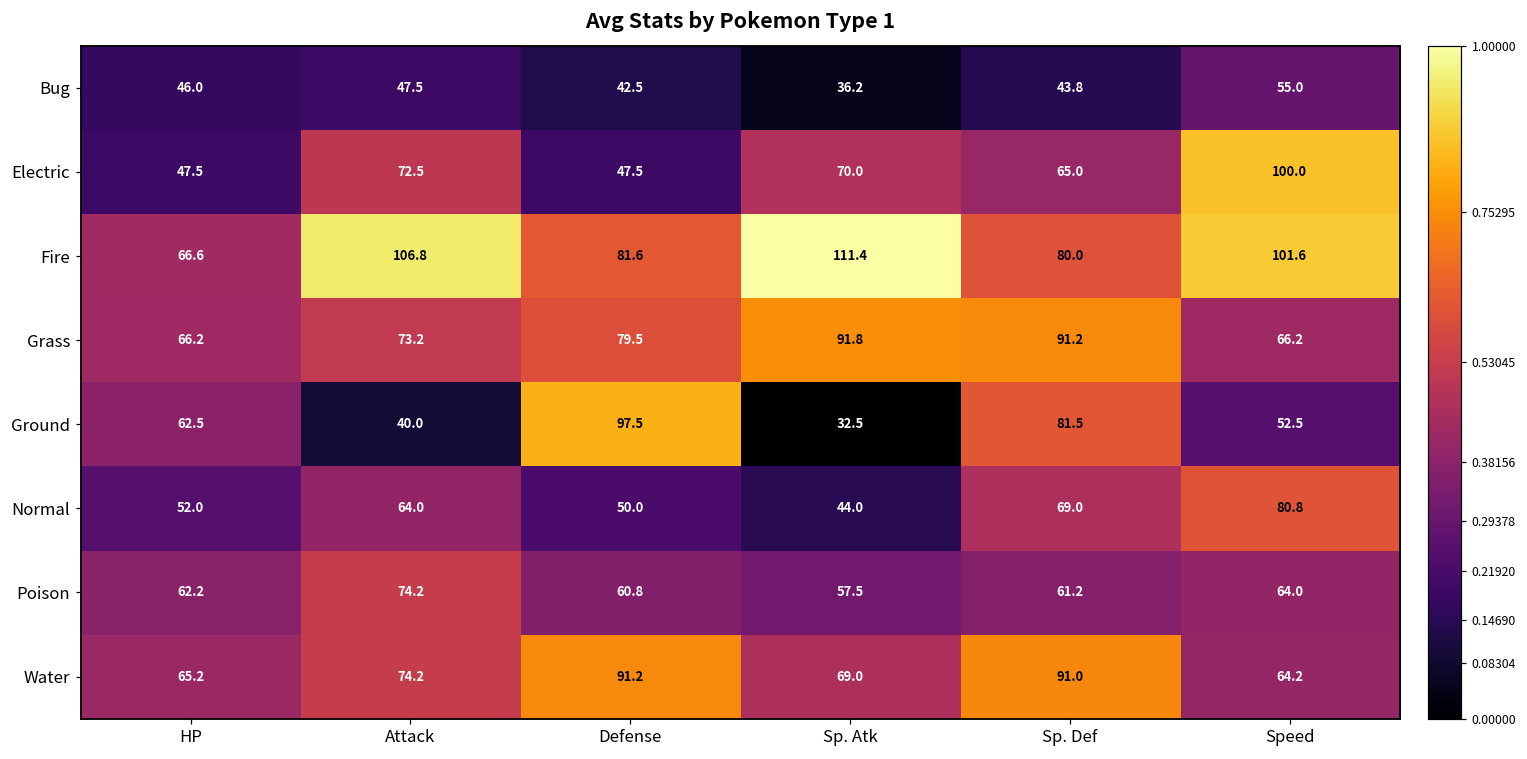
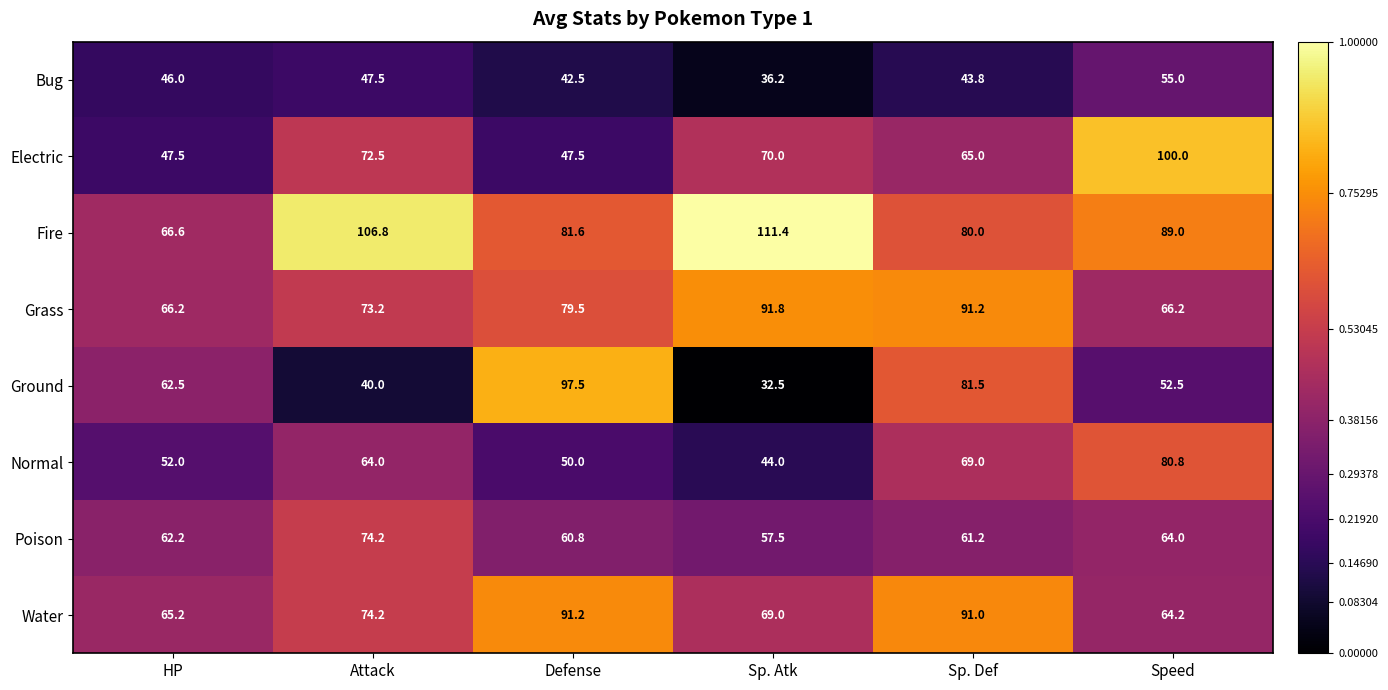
  {
    "Bug": {
      "HP": 46.0,
      "Attack": 47.5,
      "Defense": 42.5,
      "Sp. Atk": 36.2,
      "Sp. Def": 43.8,
      "Speed": 55.0
    },
    "Electric": {
      "HP": 47.5,
      "Attack": 72.5,
      "Defense": 47.5,
      "Sp. Atk": 70.0,
      "Sp. Def": 65.0,
      "Speed": 100.0
    },
    "Fire": {
      "HP": 66.6,
      "Attack": 106.8,
      "Defense": 81.6,
      "Sp. Atk": 111.4,
      "Sp. Def": 80.0,
-     "Speed": 101.6
+     "Speed": 89.0
    },
    "Grass": {
      "HP": 66.2,
      "Attack": 73.2,
      "Defense": 79.5,
      "Sp. Atk": 91.8,
      "Sp. Def": 91.2,
      "Speed": 66.2
    },
    "Ground": {
      "HP": 62.5,
      "Attack": 40.0,
      "Defense": 97.5,
      "Sp. Atk": 32.5,
      "Sp. Def": 81.5,
      "Speed": 52.5
    },
    "Normal": {
      "HP": 52.0,
      "Attack": 64.0,
      "Defense": 50.0,
      "Sp. Atk": 44.0,
      "Sp. Def": 69.0,
      "Speed": 80.8
    },
    "Poison": {
      "HP": 62.2,
      "Attack": 74.2,
      "Defense": 60.8,
      "Sp. Atk": 57.5,
      "Sp. Def": 61.2,
      "Speed": 64.0
    },
    "Water": {
      "HP": 65.2,
      "Attack": 74.2,
      "Defense": 91.2,
      "Sp. Atk": 69.0,
      "Sp. Def": 91.0,
      "Speed": 64.2
    }
  }
